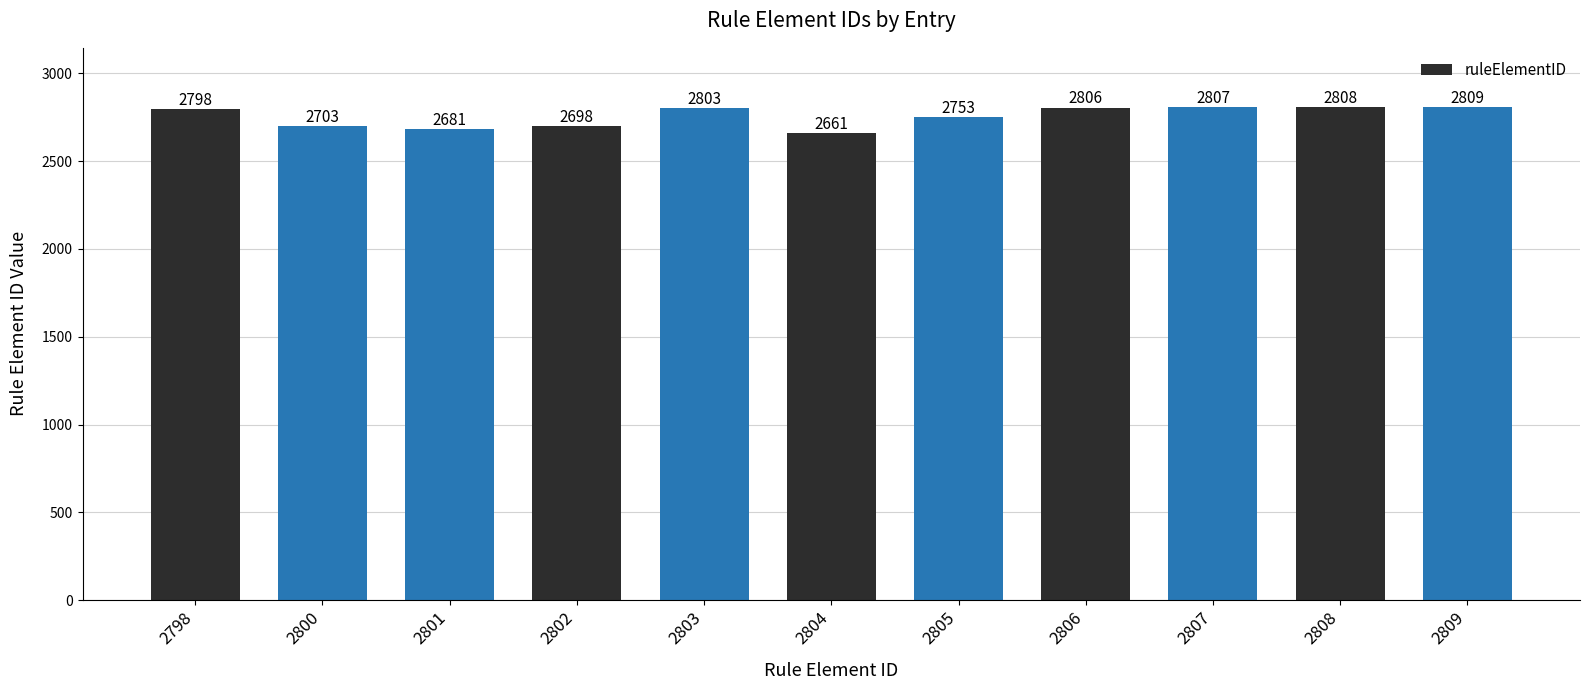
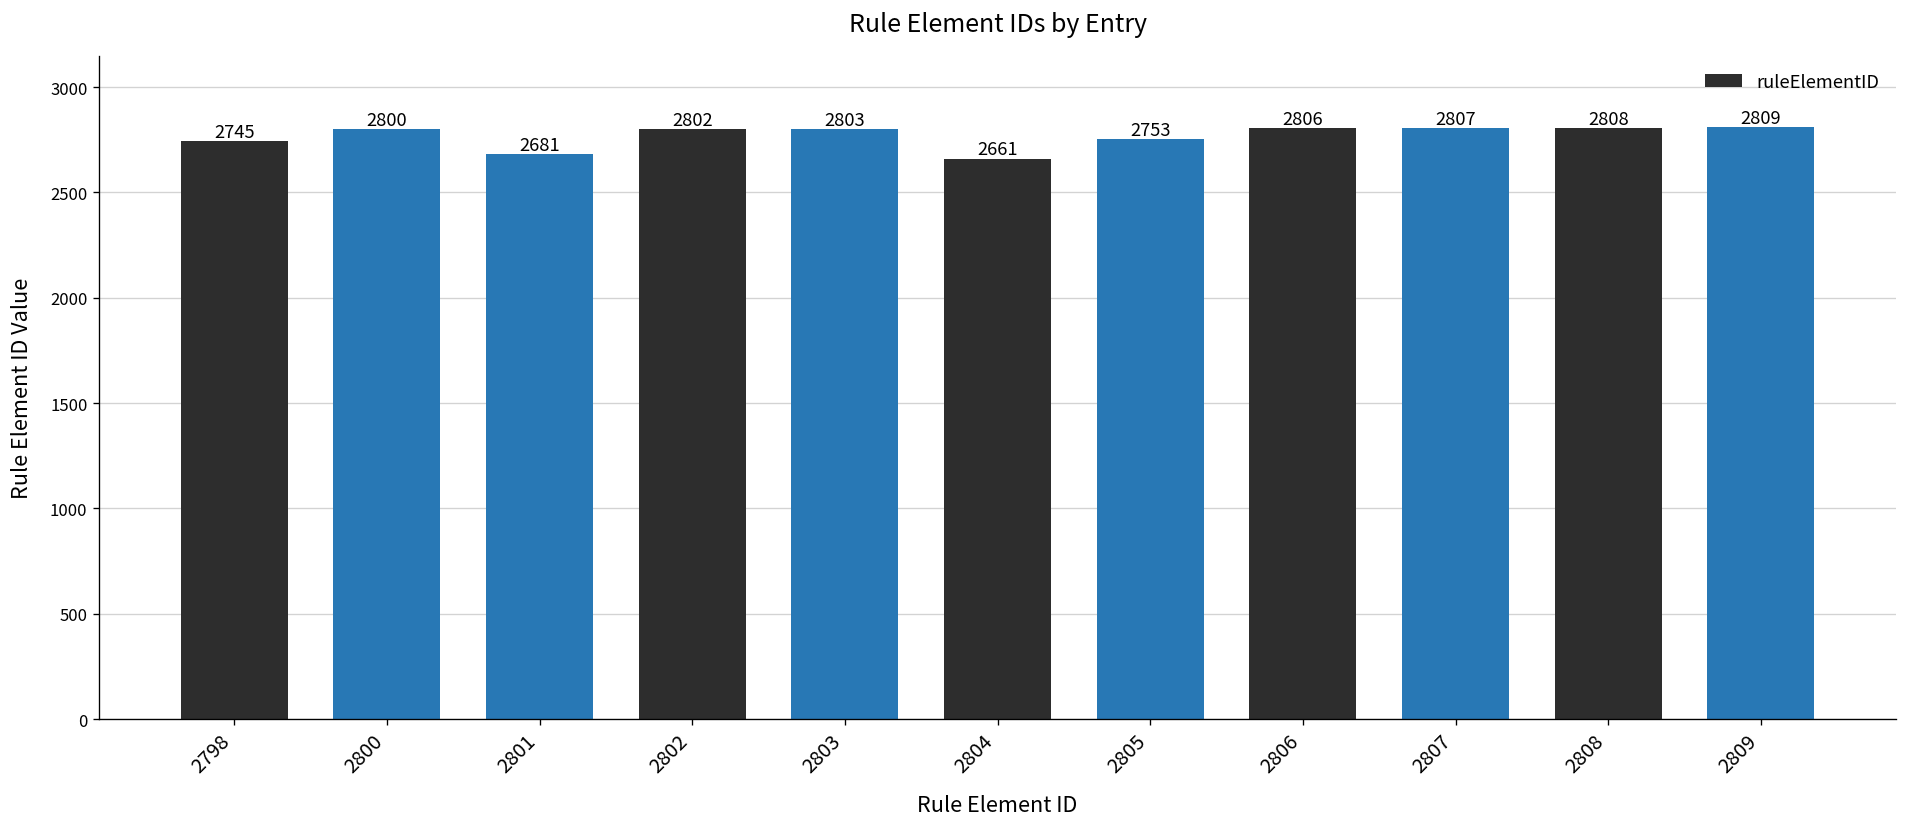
  {
-   "2798": 2798,
-   "2800": 2703,
+   "2798": 2745,
+   "2800": 2800,
    "2801": 2681,
-   "2802": 2698,
+   "2802": 2802,
    "2803": 2803,
    "2804": 2661,
    "2805": 2753,
    "2806": 2806,
    "2807": 2807,
    "2808": 2808,
    "2809": 2809
  }
